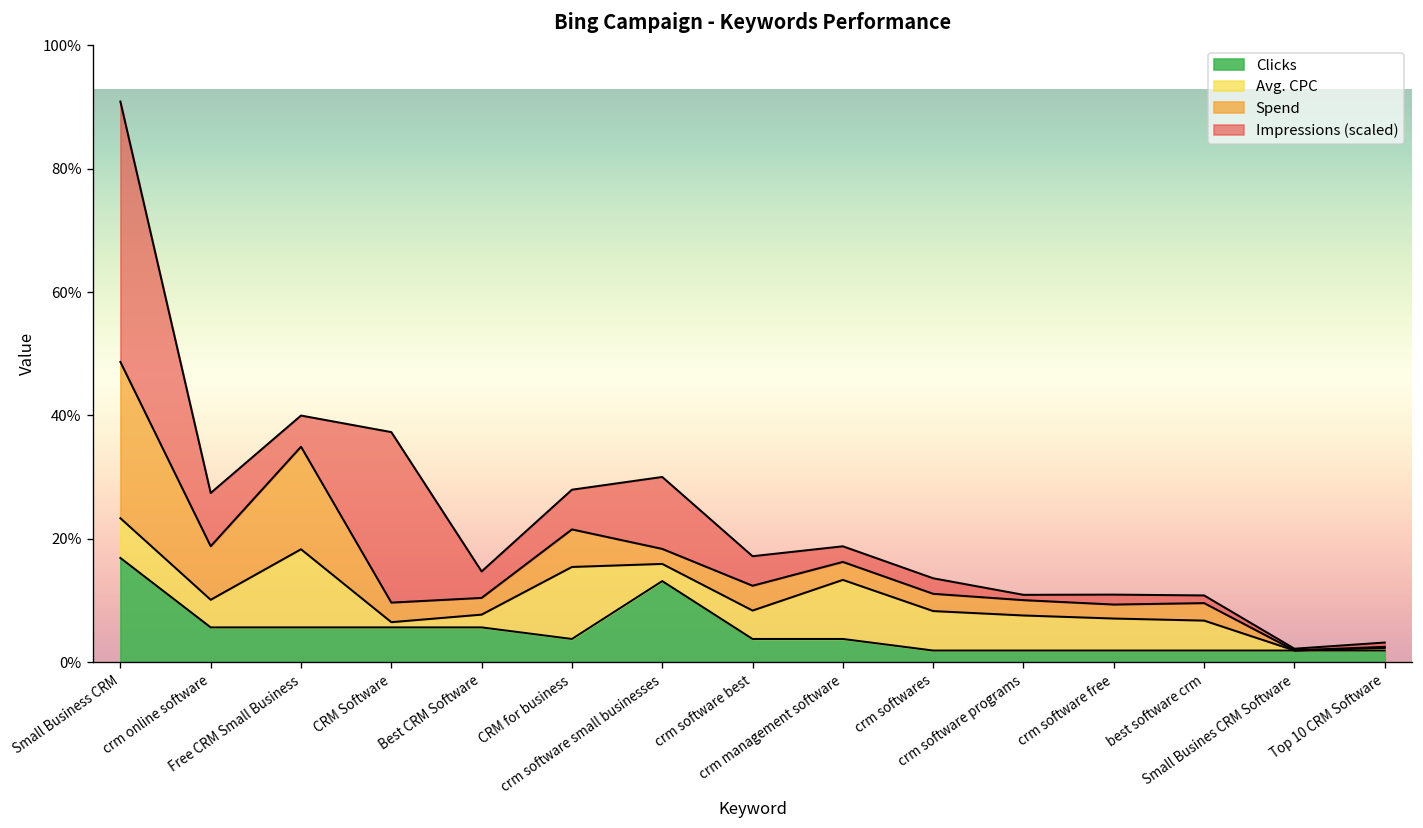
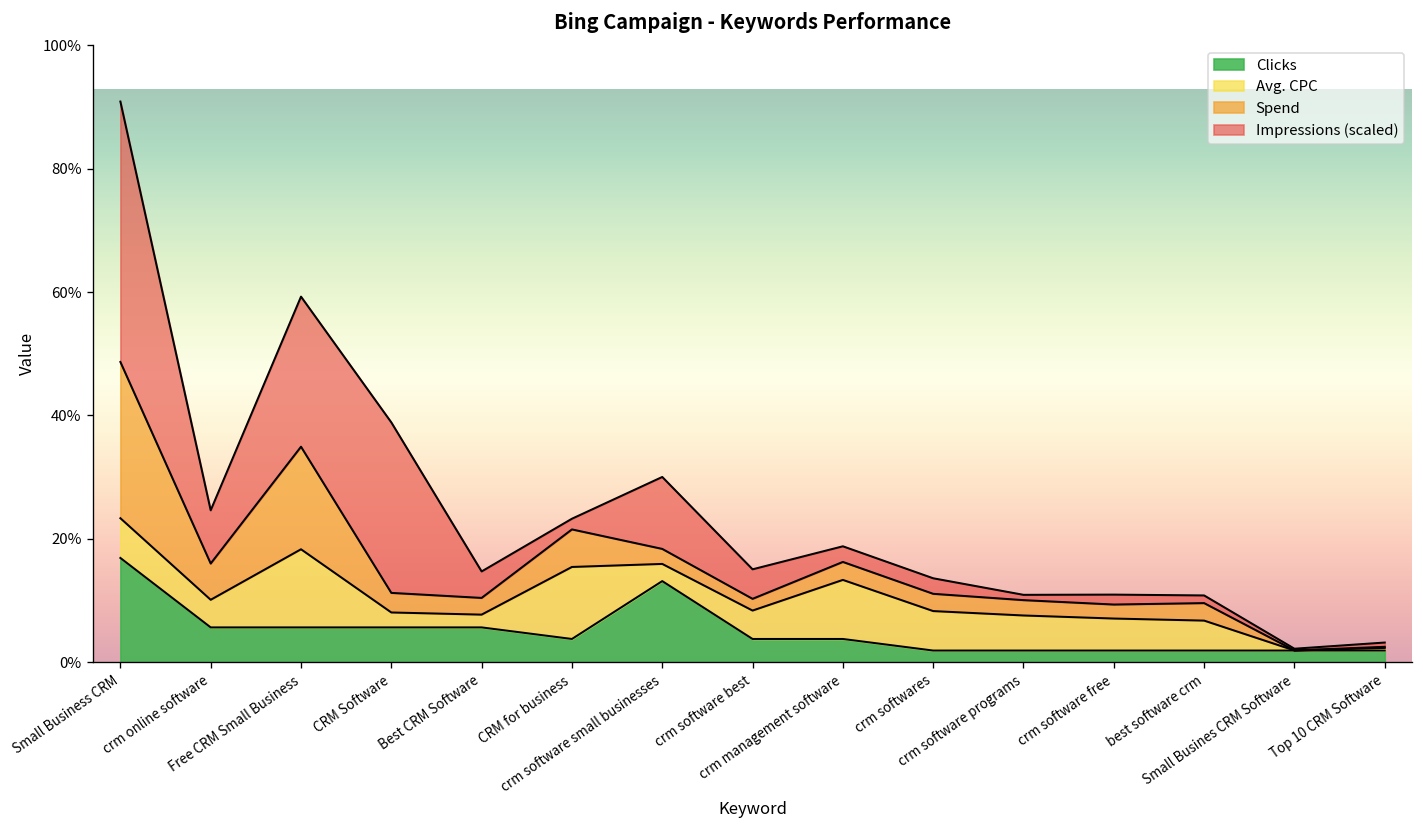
  {
    "Clicks": {
      "Small Business CRM": "17%",
      "crm online software": "6%",
      "Free CRM Small Business": "6%",
      "CRM Software": "6%",
      "Best CRM Software": "6%",
      "CRM for business": "4%",
      "crm software small businesses": "13%",
      "crm software best": "4%",
      "crm management software": "4%",
      "crm softwares": "2%",
      "crm software programs": "2%",
      "crm software free": "2%",
      "best software crm": "2%"
    },
    "Avg. CPC": {
      "Small Business CRM": "6%",
      "crm online software": "4%",
      "Free CRM Small Business": "13%",
-     "CRM Software": "1%",
+     "CRM Software": "2%",
      "Best CRM Software": "2%",
      "CRM for business": "12%",
      "crm software small businesses": "3%",
      "crm software best": "5%",
      "crm management software": "10%",
      "crm softwares": "6%",
      "crm software programs": "6%",
      "crm software free": "5%",
      "best software crm": "5%"
    },
    "Spend": {
      "Small Business CRM": "25%",
-     "crm online software": "9%",
+     "crm online software": "6%",
      "Free CRM Small Business": "17%",
      "CRM Software": "3%",
      "Best CRM Software": "3%",
      "CRM for business": "6%",
      "crm software small businesses": "2%",
-     "crm software best": "4%",
+     "crm software best": "2%",
      "crm management software": "3%",
      "crm softwares": "3%",
      "crm software programs": "2%",
      "crm software free": "2%",
      "best software crm": "3%"
    },
    "Impressions (scaled)": {
      "Small Business CRM": "42%",
      "crm online software": "9%",
-     "Free CRM Small Business": "5%",
+     "Free CRM Small Business": "24%",
      "CRM Software": "28%",
      "Best CRM Software": "4%",
-     "CRM for business": "6%",
+     "CRM for business": "2%",
      "crm software small businesses": "12%",
      "crm software best": "5%",
      "crm management software": "3%",
      "crm softwares": "3%",
      "crm software programs": "1%",
      "crm software free": "2%",
      "best software crm": "1%",
      "Top 10 CRM Software": "1%"
    }
  }
